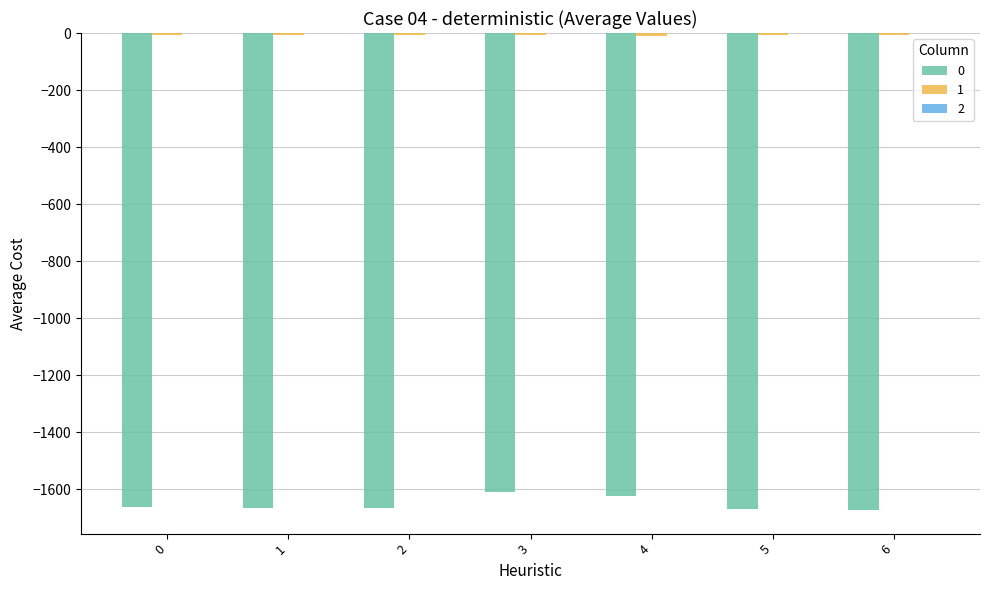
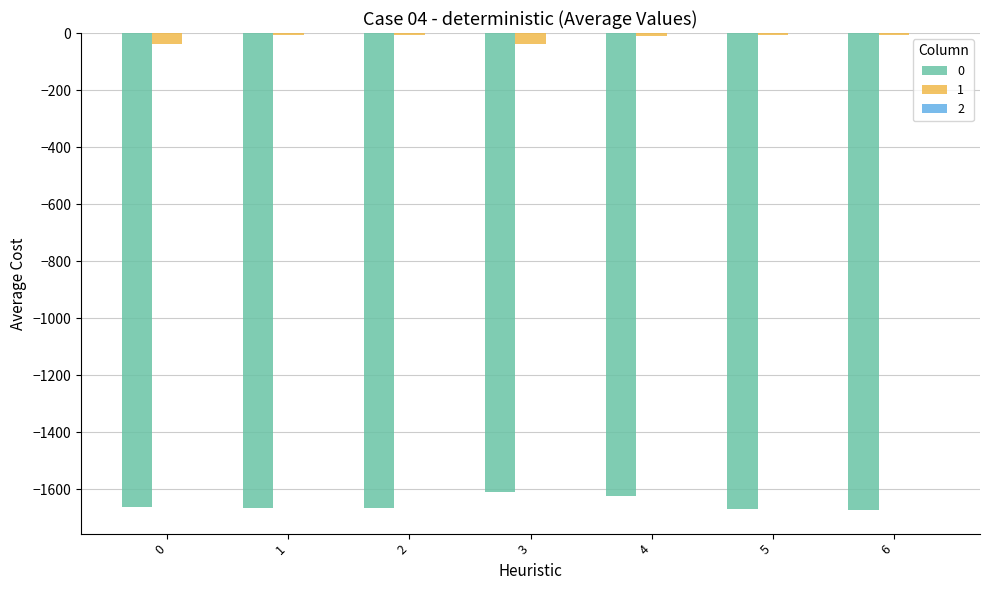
  {
    "0": {
      "0": -1660,
      "1": -1660,
      "2": -1670,
      "3": -1610,
      "4": -1620,
      "5": -1670,
      "6": -1670
    },
    "1": {
-     "0": -10,
-     "3": -10,
+     "0": -40,
+     "3": -40,
      "4": -10
    }
  }
